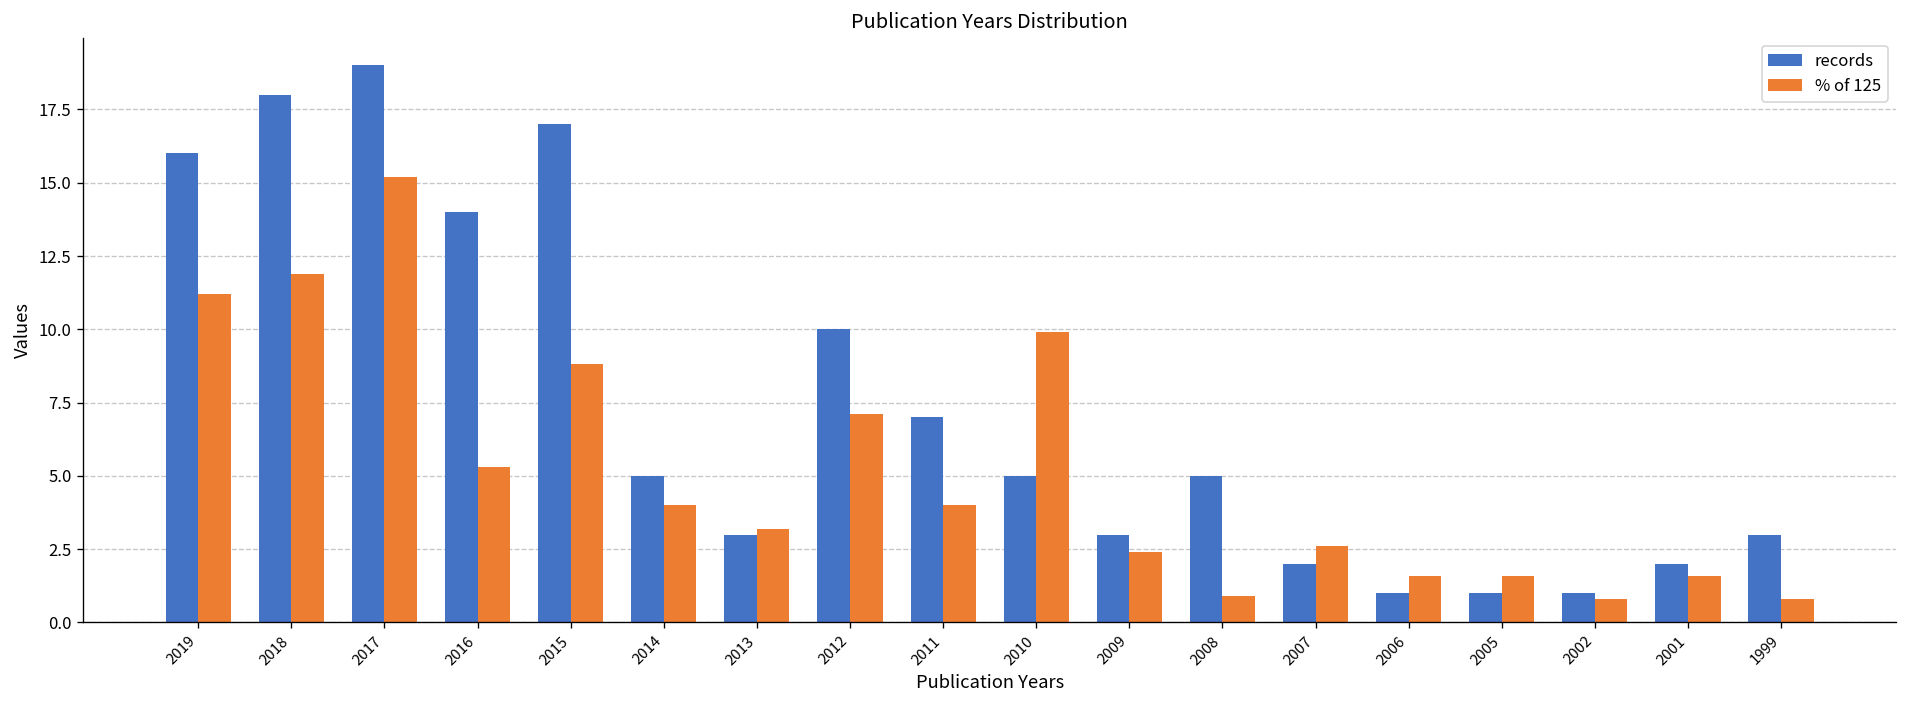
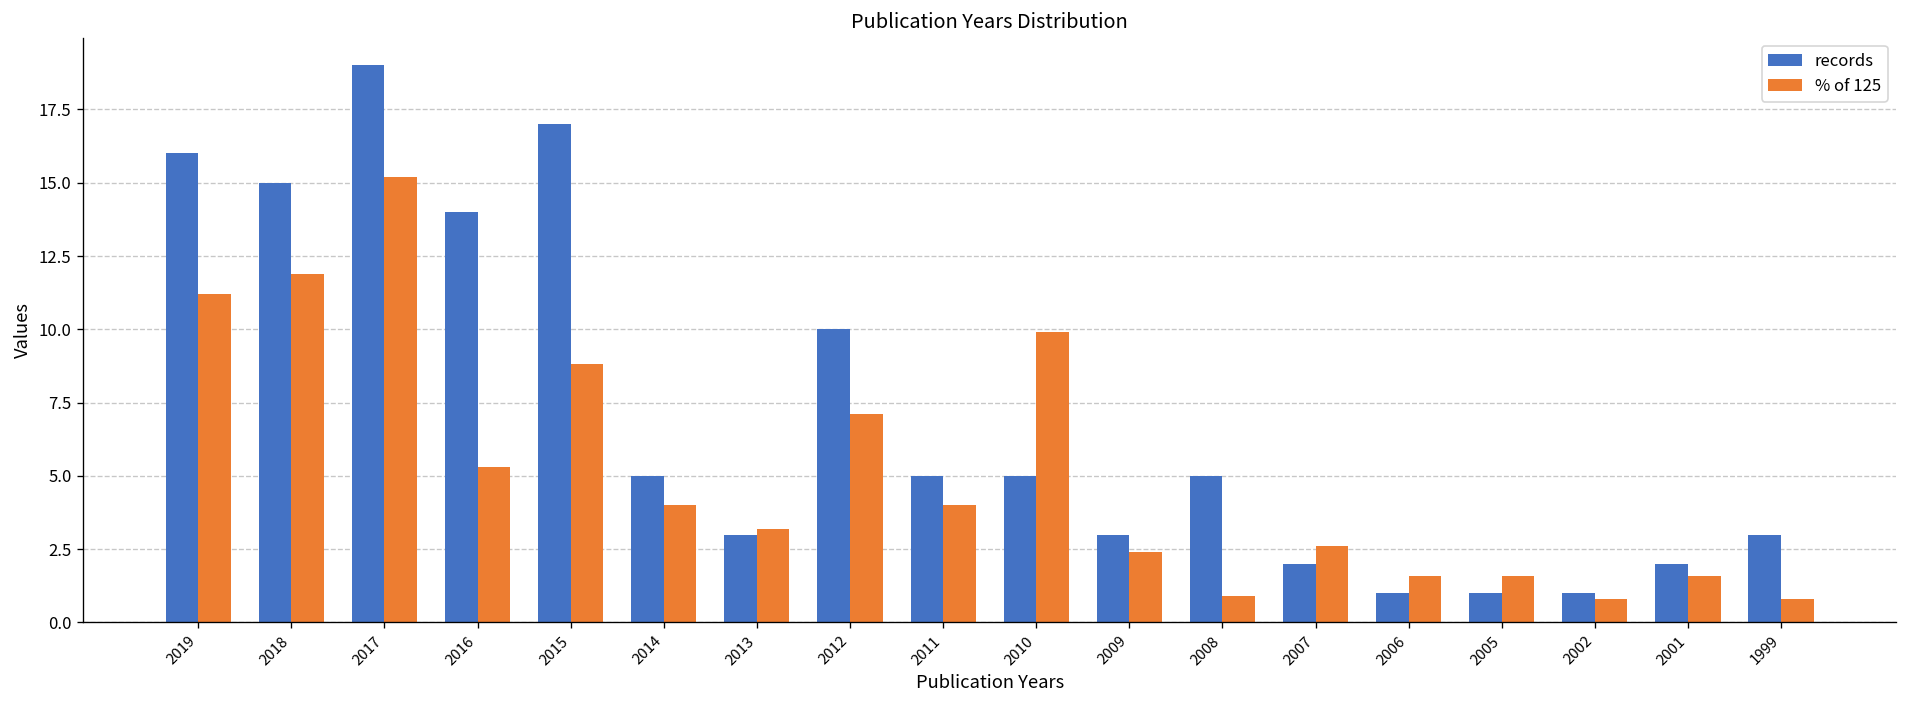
  {
    "records": {
      "2019": 16,
-     "2018": 18,
+     "2018": 15,
      "2017": 19,
      "2016": 14,
      "2015": 17,
      "2014": 5,
      "2013": 3,
      "2012": 10,
-     "2011": 7,
+     "2011": 5,
      "2010": 5,
      "2009": 3,
      "2008": 5,
      "2007": 2,
      "2006": 1,
      "2005": 1,
      "2002": 1,
      "2001": 2,
      "1999": 3
    },
    "% of 125": {
      "2019": 11.2,
      "2018": 12,
      "2017": 15.2,
      "2016": 5.3,
      "2015": 8.8,
      "2014": 4,
      "2013": 3.2,
      "2012": 7,
      "2011": 4,
      "2010": 10,
      "2009": 2.4,
      "2008": 1,
      "2007": 2.6,
      "2006": 1.6,
      "2005": 1.6,
      "2002": 0.8,
      "2001": 1.6,
      "1999": 0.8
    }
  }
